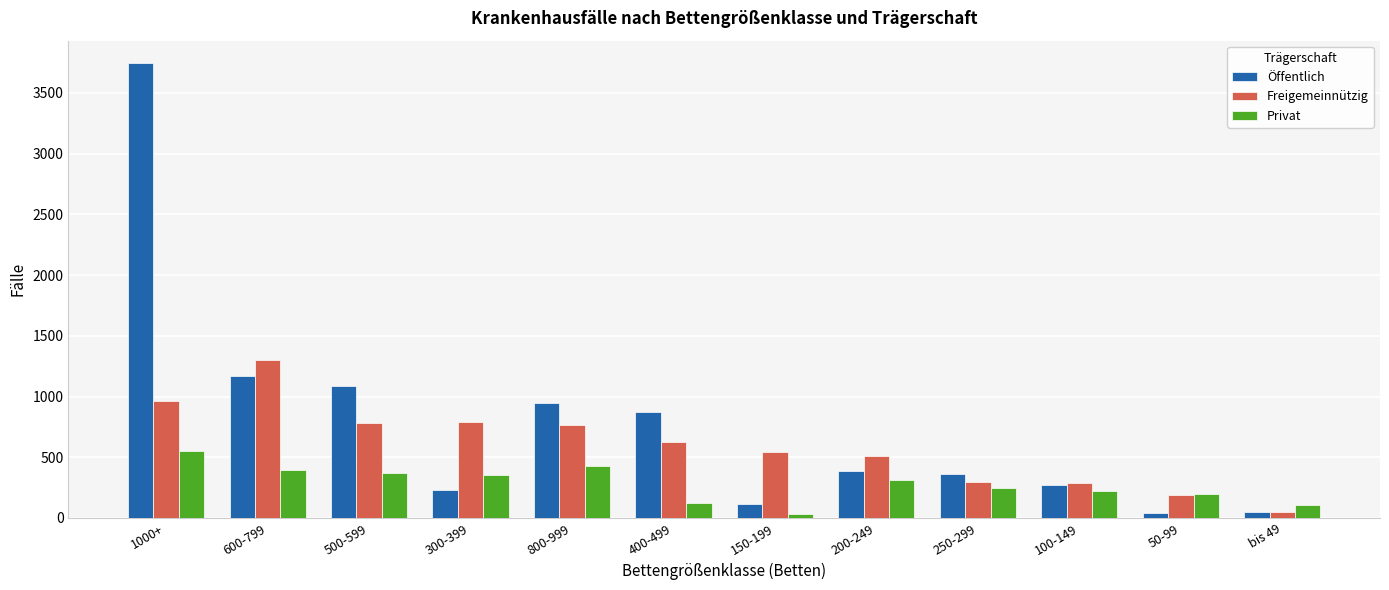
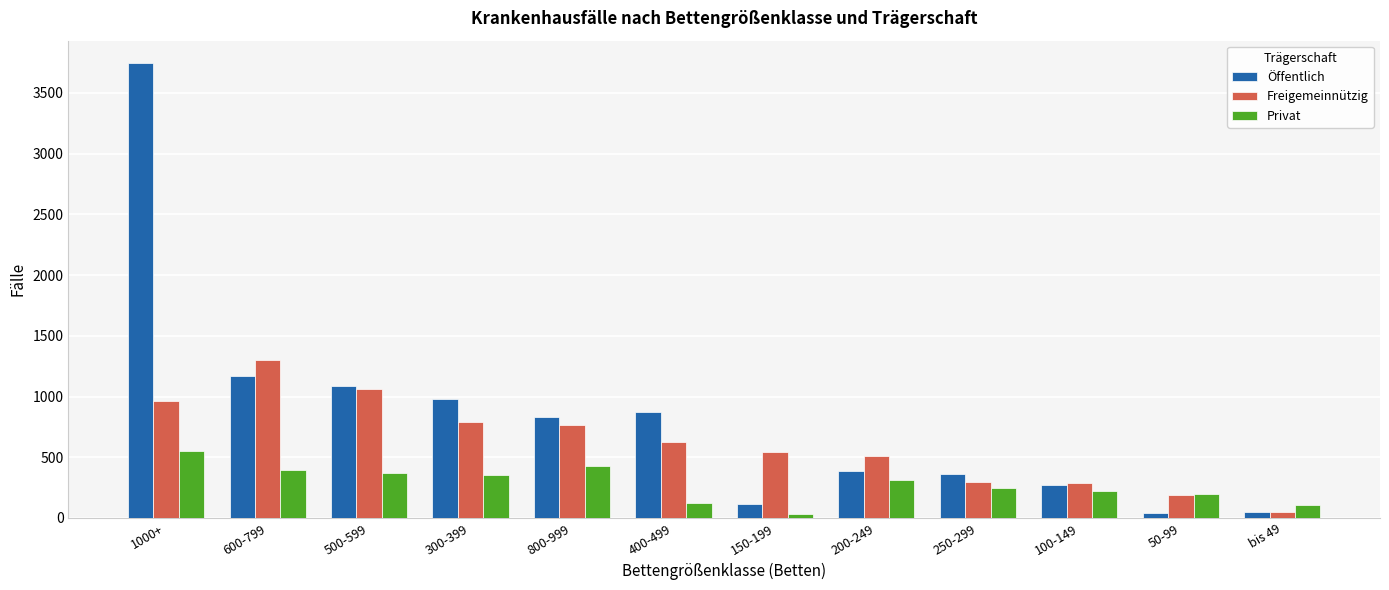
  {
    "Öffentlich": {
      "1000+": 3740,
      "600-799": 1170,
      "500-599": 1090,
-     "300-399": 230,
-     "800-999": 950,
+     "300-399": 980,
+     "800-999": 830,
      "400-499": 880,
      "150-199": 120,
      "200-249": 390,
      "250-299": 370,
      "100-149": 270,
      "50-99": 40,
      "bis 49": 50
    },
    "Freigemeinnützig": {
      "1000+": 960,
      "600-799": 1300,
-     "500-599": 780,
+     "500-599": 1070,
      "300-399": 790,
      "800-999": 770,
      "400-499": 630,
      "150-199": 540,
      "200-249": 510,
      "250-299": 300,
      "100-149": 280,
      "50-99": 190,
      "bis 49": 50
    },
    "Privat": {
      "1000+": 550,
      "600-799": 390,
      "500-599": 370,
      "300-399": 360,
      "800-999": 430,
      "400-499": 130,
      "150-199": 30,
      "200-249": 320,
      "250-299": 250,
      "100-149": 220,
      "50-99": 190,
      "bis 49": 110
    }
  }
